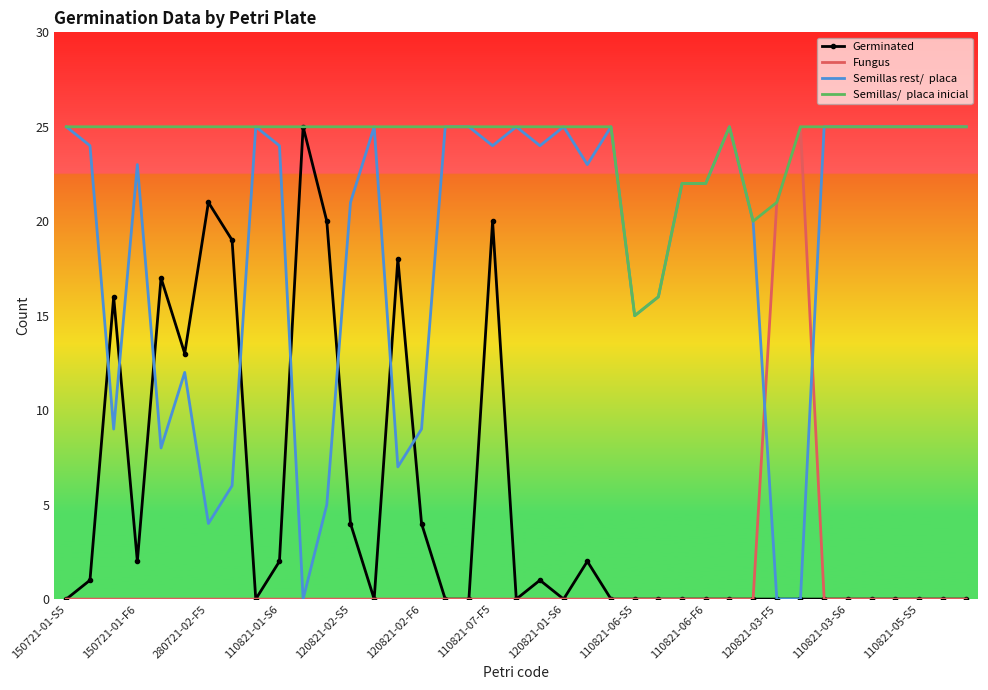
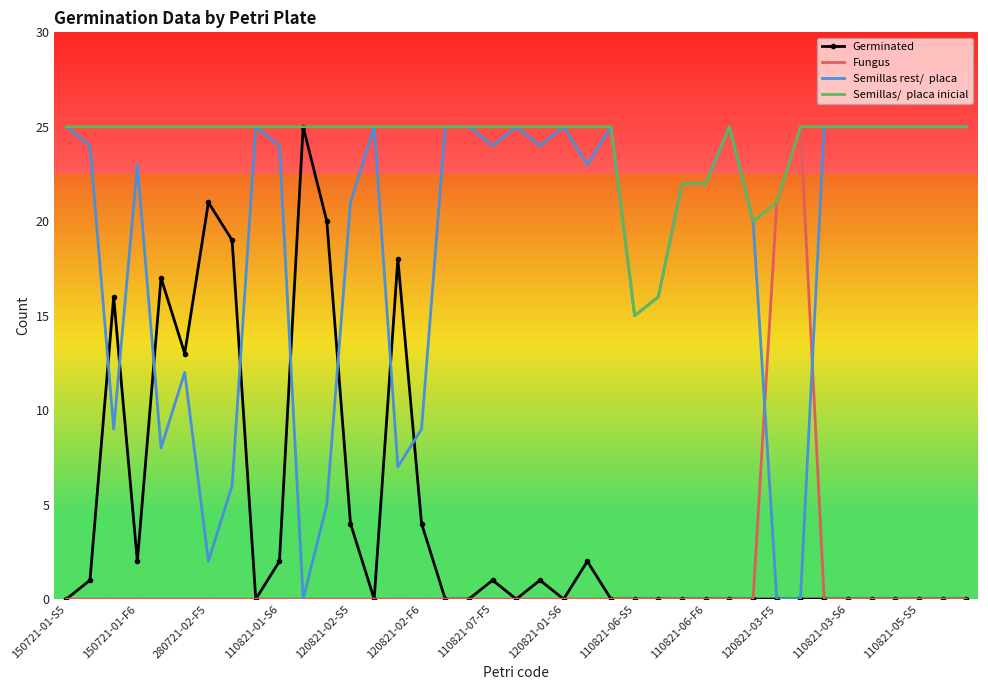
  {
    "Germinated": {
      "150721-01-F6": 2,
      "280721-02-F5": 21,
      "110821-01-S6": 2,
      "120821-02-S5": 4,
      "120821-02-F6": 4,
-     "110821-07-F5": 20
+     "110821-07-F5": 1
    },
    "Fungus": {
      "150721-01-F6": 0,
      "280721-02-F5": 0,
      "110821-01-S6": 0,
      "120821-02-S5": 0,
      "120821-02-F6": 0,
      "110821-07-F5": 0
    },
    "Semillas rest/ placa": {
      "150721-01-F6": 23,
-     "280721-02-F5": 4,
+     "280721-02-F5": 2,
      "110821-01-S6": 24,
      "120821-02-S5": 21,
      "120821-02-F6": 9,
      "110821-07-F5": 24
    },
    "Semillas/ placa inicial": {
      "150721-01-F6": 25,
      "280721-02-F5": 25,
      "110821-01-S6": 25,
      "120821-02-S5": 25,
      "120821-02-F6": 25,
      "110821-07-F5": 25
    }
  }
